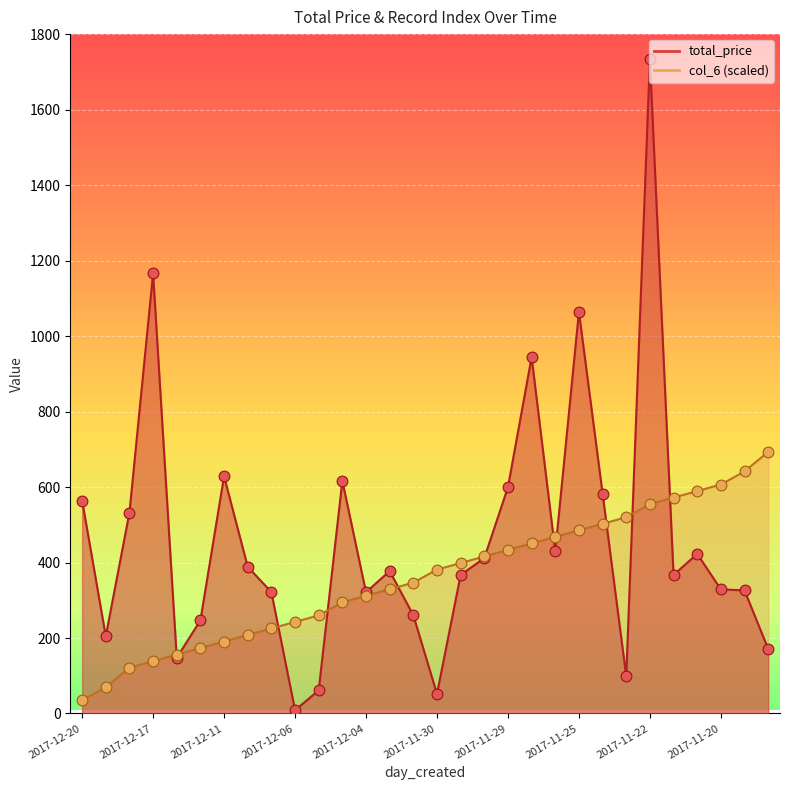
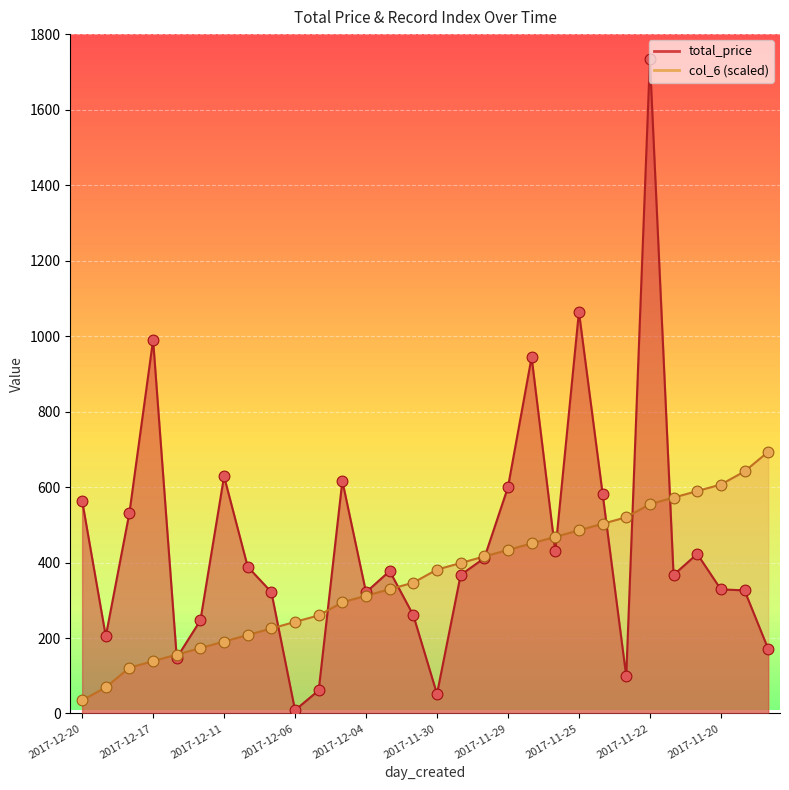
  {
    "total_price": {
      "2017-12-20": 560,
-     "2017-12-17": 1170,
+     "2017-12-17": 990,
      "2017-11-25": 1060
    }
  }
